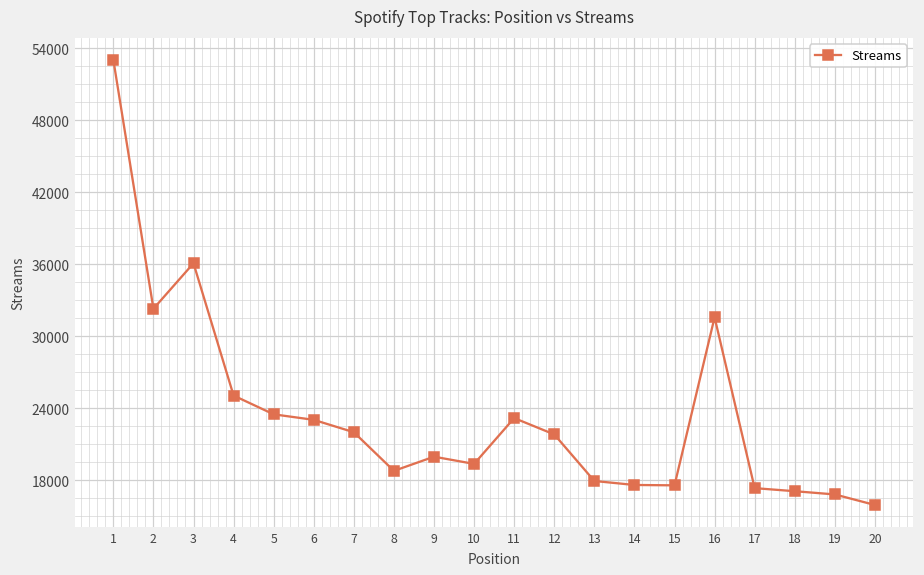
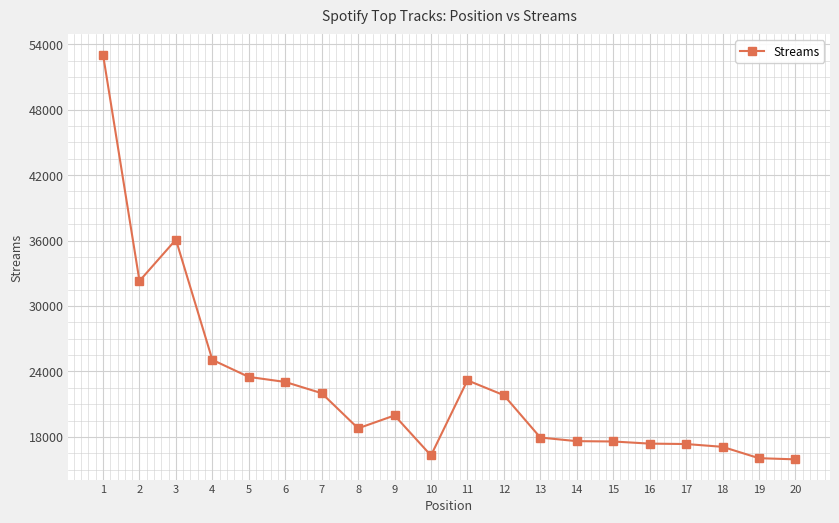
  {
    "1": 53000,
    "2": 32300,
    "3": 36100,
    "4": 25100,
    "5": 23500,
    "6": 23000,
    "7": 22000,
    "8": 18800,
    "9": 20000,
-   "10": 19400,
+   "10": 16300,
    "11": 23200,
    "12": 21800,
    "13": 17900,
    "14": 17600,
    "15": 17600,
-   "16": 31600,
+   "16": 17400,
    "17": 17300,
    "18": 17100,
-   "19": 16800,
+   "19": 16000,
    "20": 15900
  }
